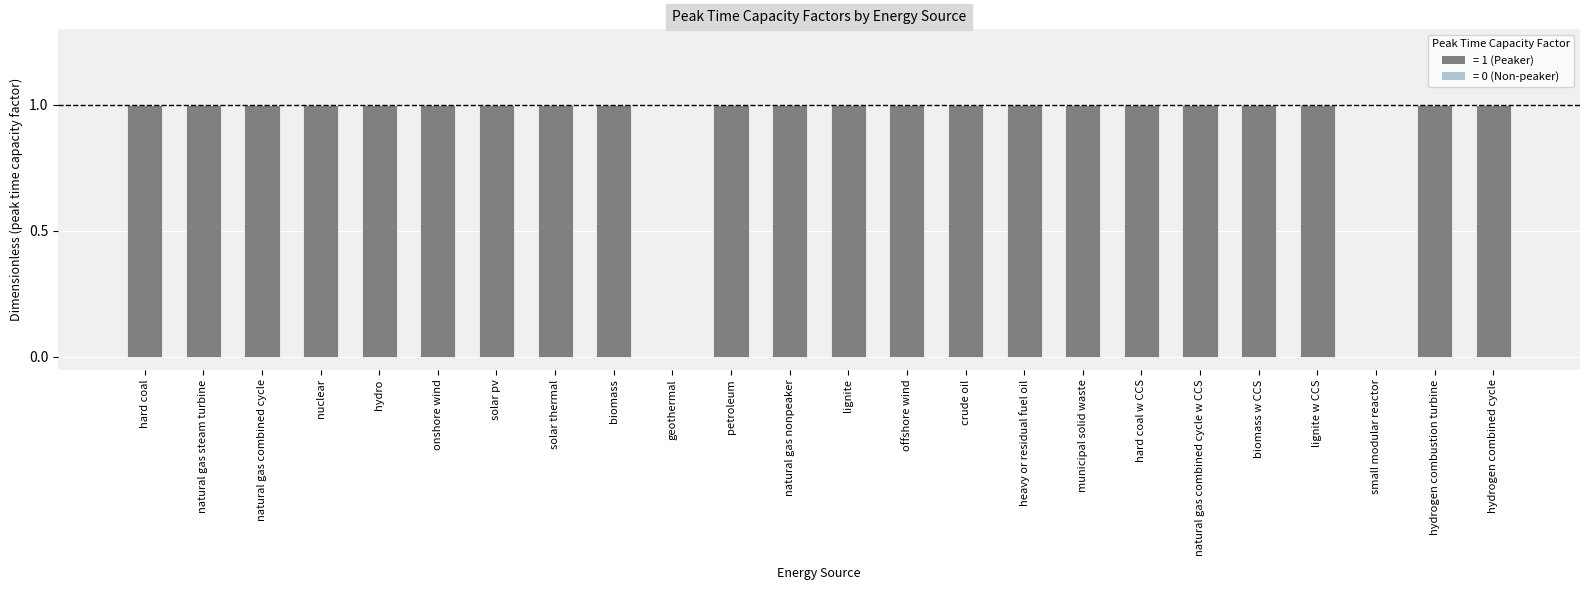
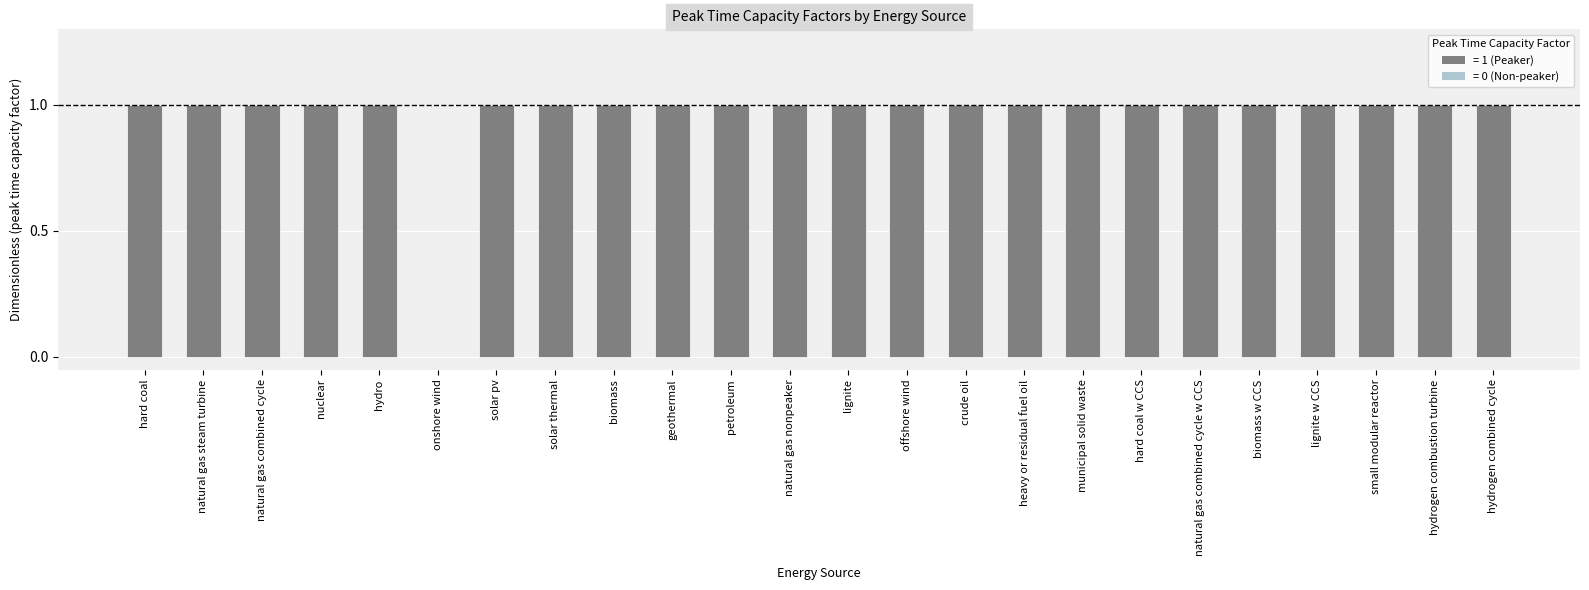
  {
    "hard coal": 1,
    "natural gas steam turbine": 1,
    "natural gas combined cycle": 1,
    "nuclear": 1,
    "hydro": 1,
-   "onshore wind": 1,
+   "onshore wind": 0,
    "solar pv": 1,
    "solar thermal": 1,
    "biomass": 1,
-   "geothermal": 0,
+   "geothermal": 1,
    "petroleum": 1,
    "natural gas nonpeaker": 1,
    "lignite": 1,
    "offshore wind": 1,
    "crude oil": 1,
    "heavy or residual fuel oil": 1,
    "municipal solid waste": 1,
    "hard coal w CCS": 1,
    "natural gas combined cycle w CCS": 1,
    "biomass w CCS": 1,
    "lignite w CCS": 1,
-   "small modular reactor": 0,
+   "small modular reactor": 1,
    "hydrogen combustion turbine": 1,
    "hydrogen combined cycle": 1
  }
